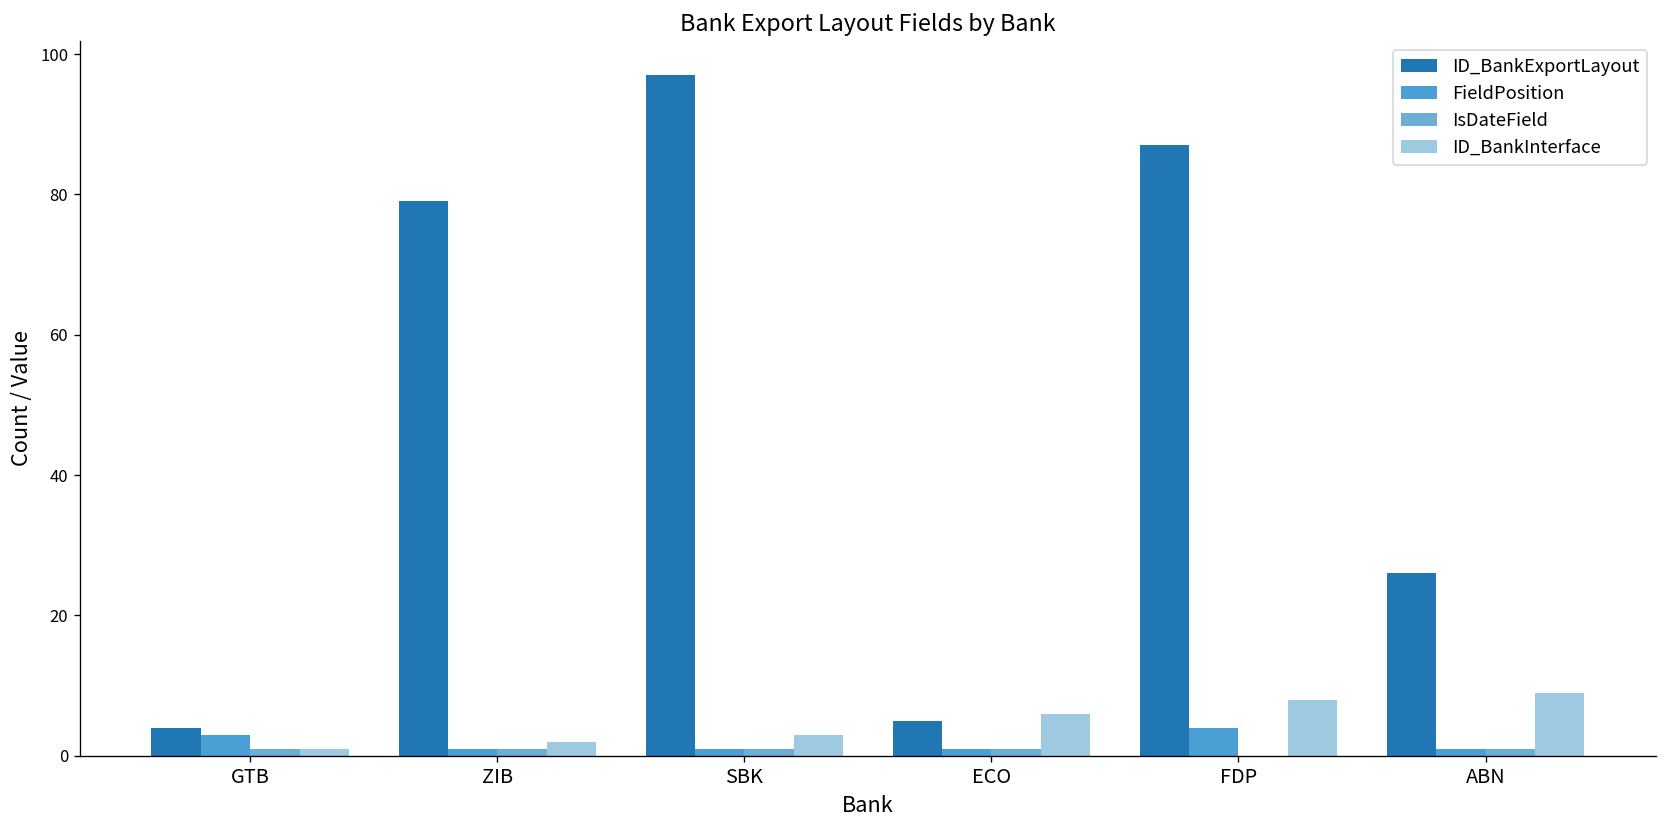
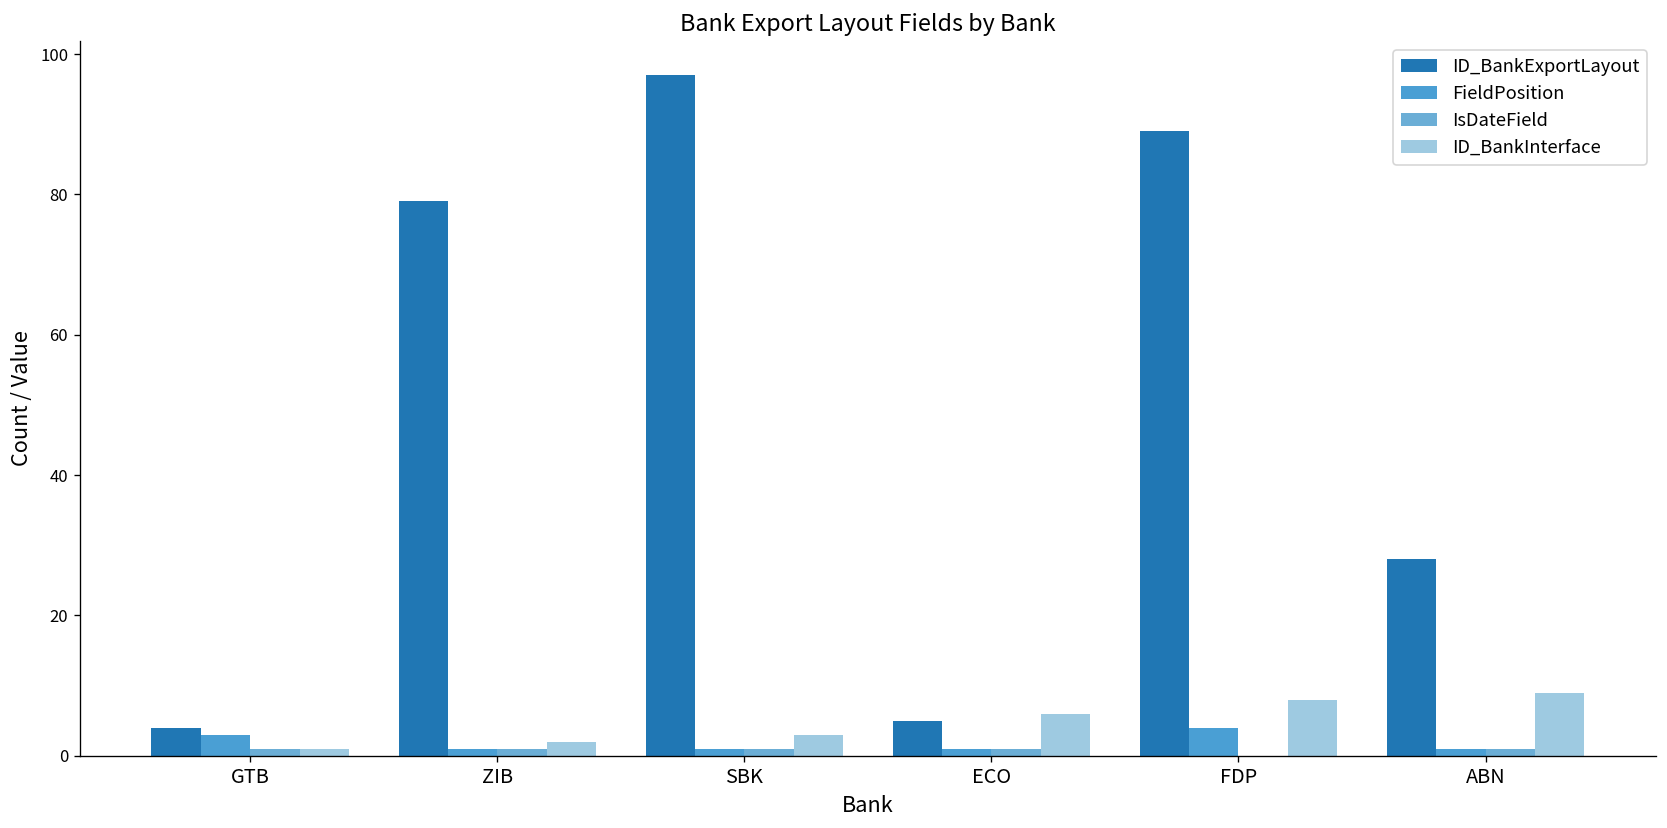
  {
    "ID_BankExportLayout": {
      "GTB": 4,
      "ZIB": 79,
      "SBK": 97,
      "ECO": 5,
-     "FDP": 87,
-     "ABN": 26
+     "FDP": 89,
+     "ABN": 28
    }
  }
